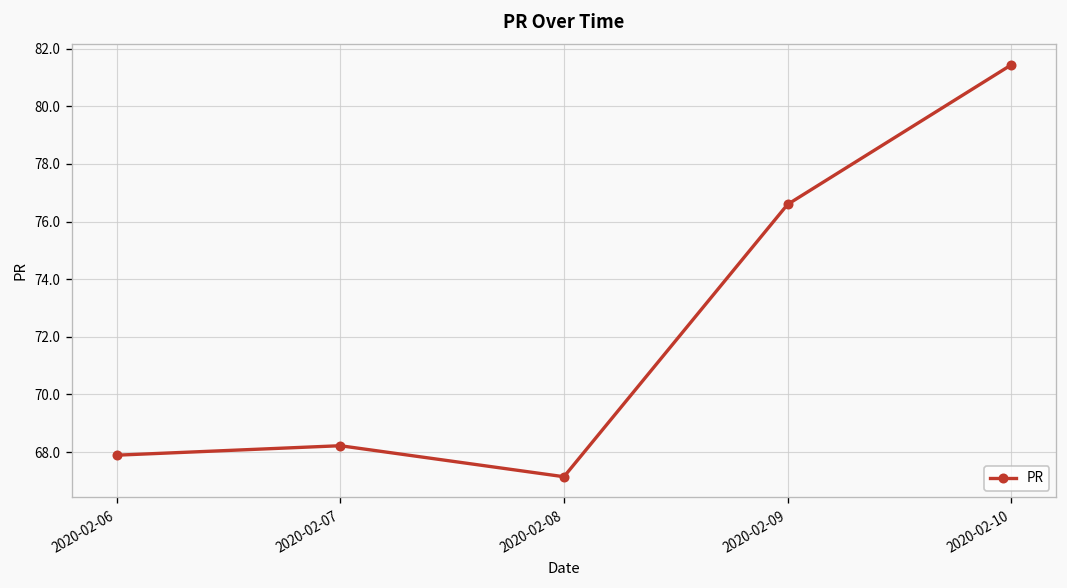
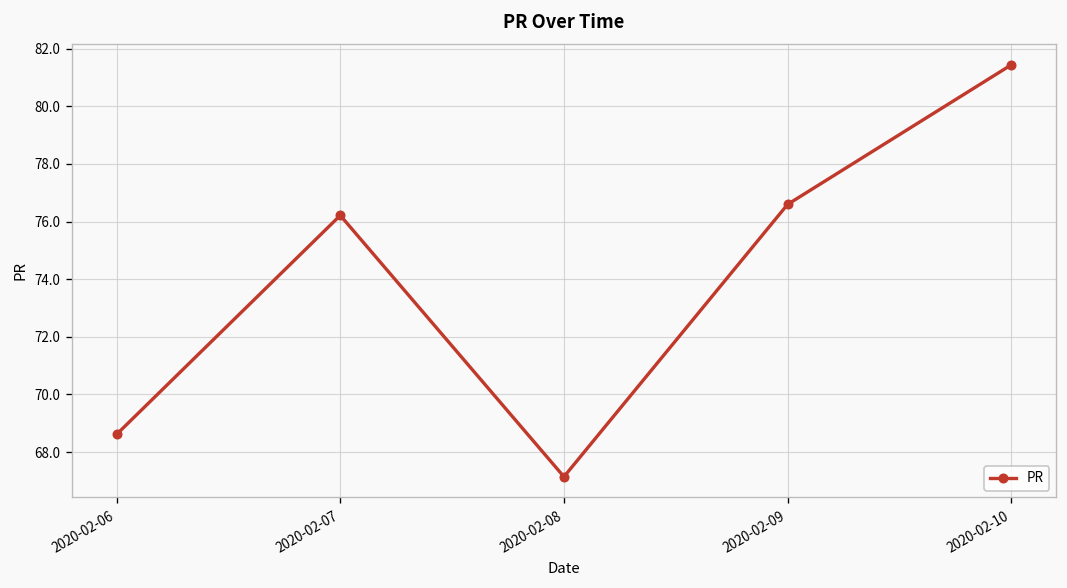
  {
-   "2020-02-06": 67.9,
-   "2020-02-07": 68.2,
+   "2020-02-06": 68.6,
+   "2020-02-07": 76.2,
    "2020-02-08": 67.1,
    "2020-02-09": 76.6,
    "2020-02-10": 81.4
  }
